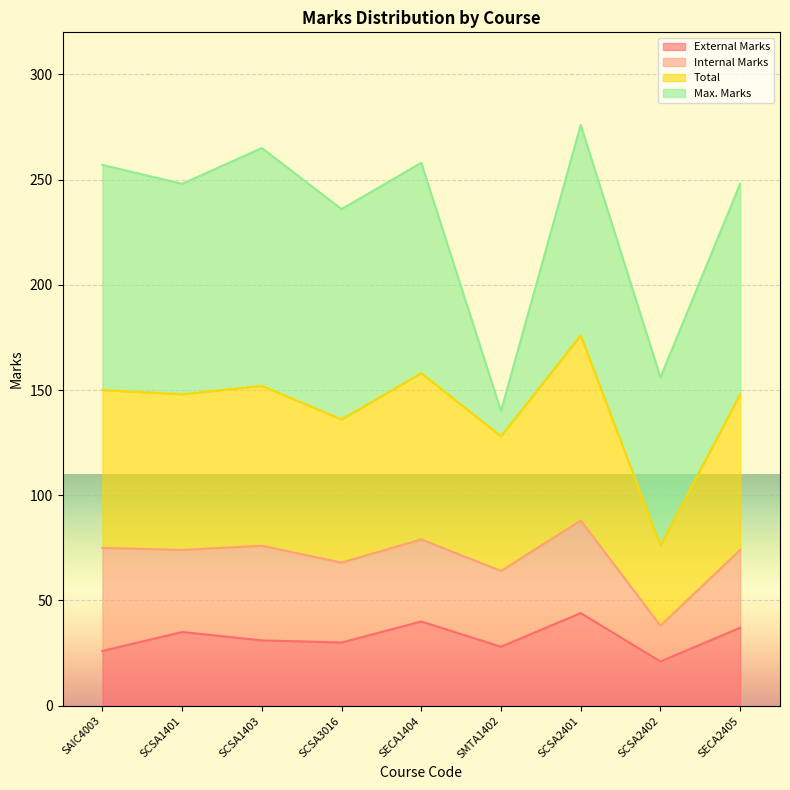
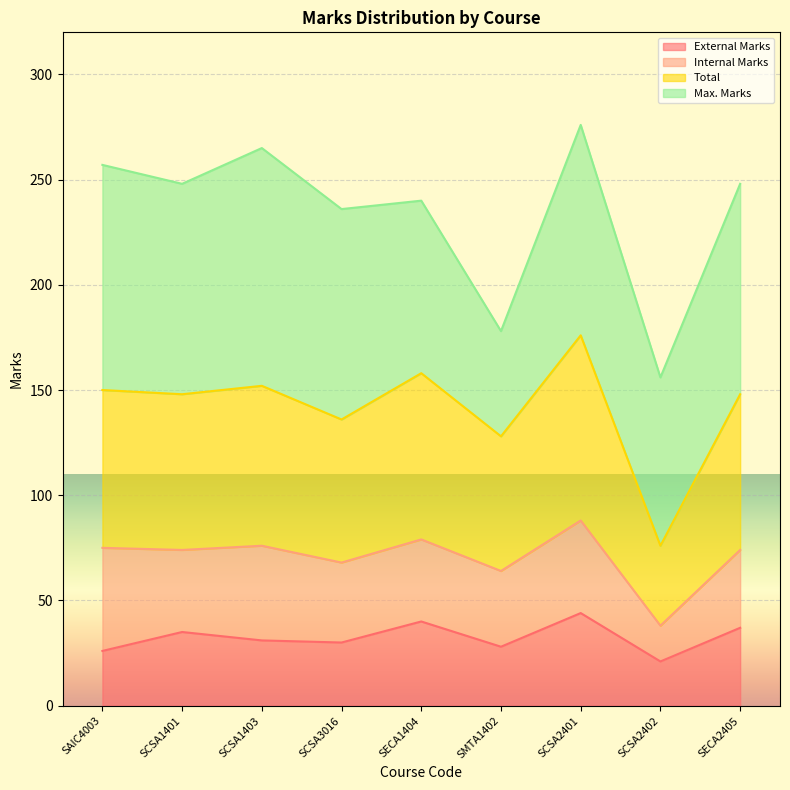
  {
    "Total": {
      "SAIC4003": 75,
      "SCSA1401": 74,
      "SCSA1403": 76,
      "SCSA3016": 68,
      "SECA1404": 79,
      "SMTA1402": 64,
      "SCSA2401": 88,
      "SCSA2402": 38,
      "SECA2405": 74
    },
    "Max. Marks": {
      "SAIC4003": 107,
      "SCSA1401": 100,
      "SCSA1403": 113,
      "SCSA3016": 100,
-     "SECA1404": 100,
-     "SMTA1402": 12,
+     "SECA1404": 82,
+     "SMTA1402": 50,
      "SCSA2401": 100,
      "SCSA2402": 80,
      "SECA2405": 100
    }
  }
